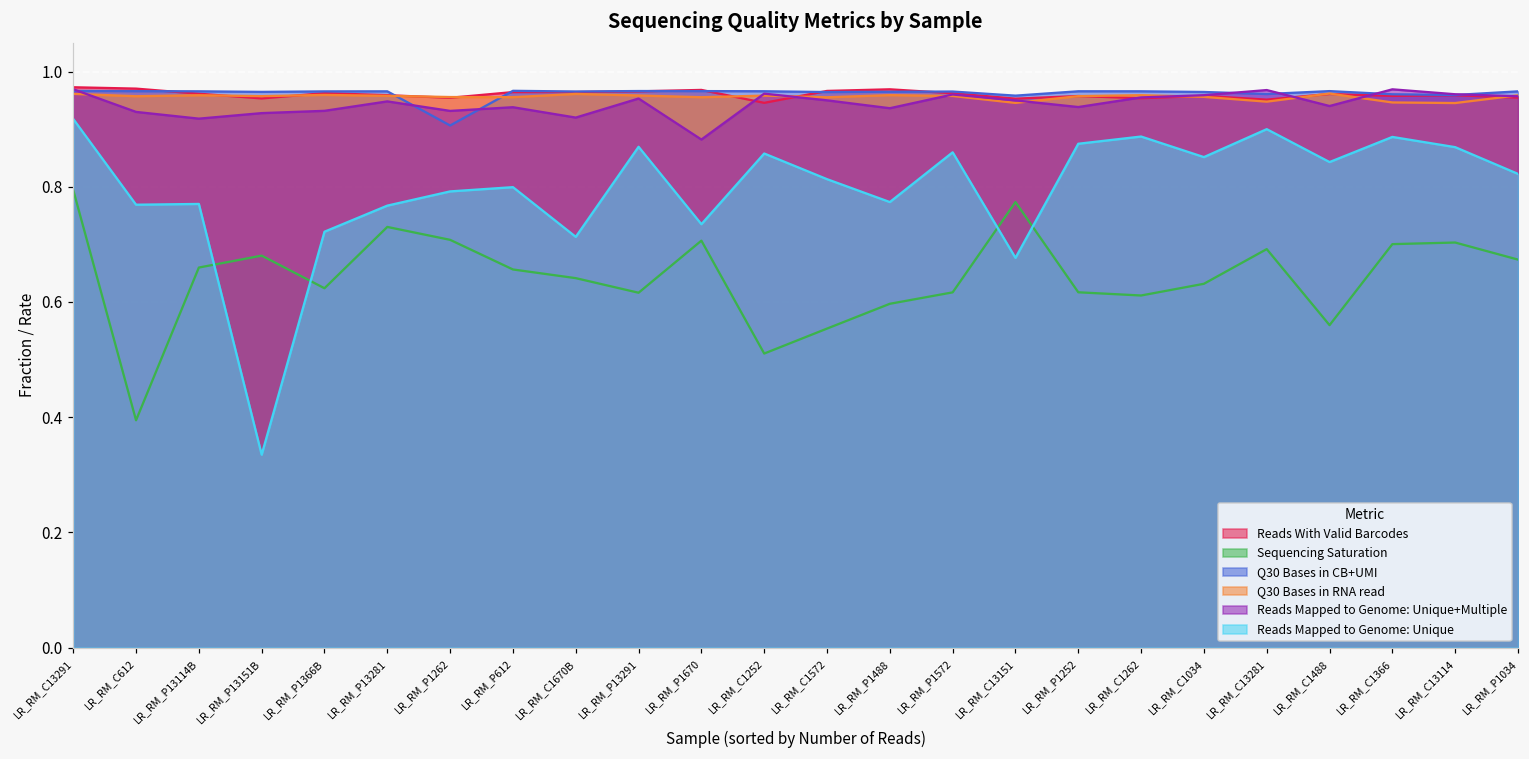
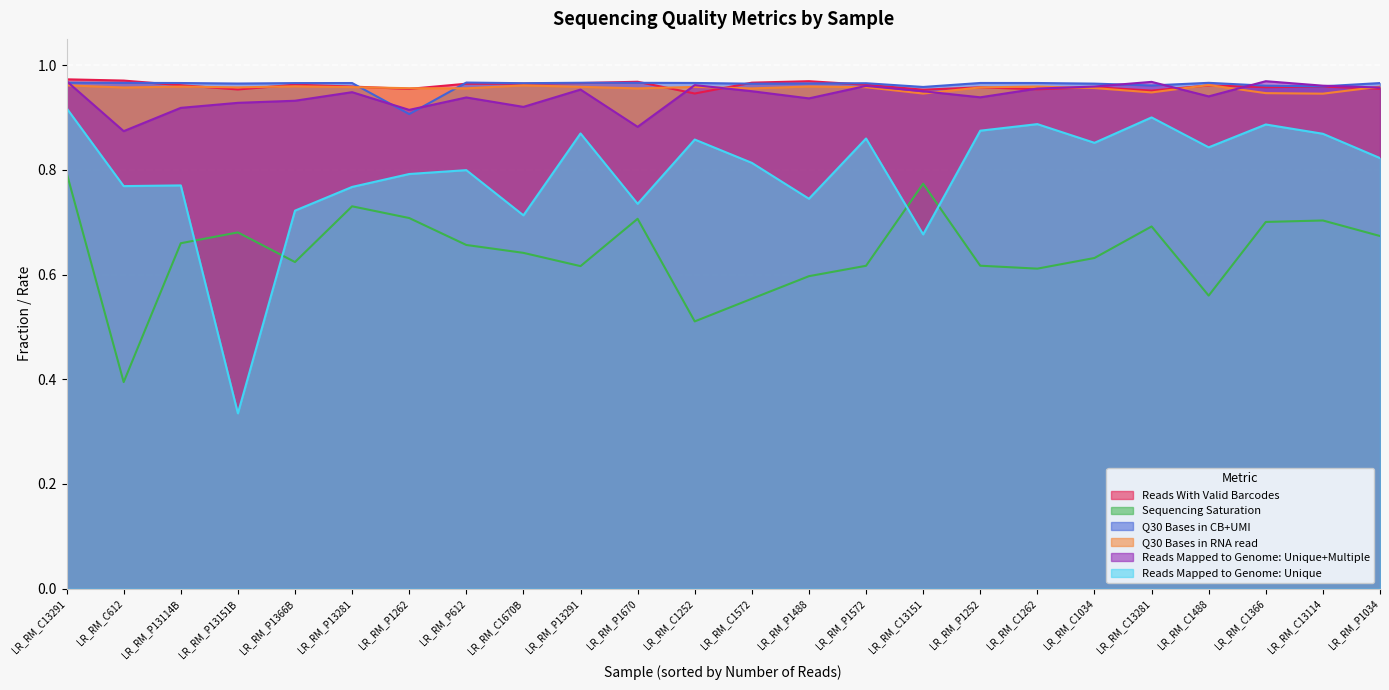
  {
    "Reads With Valid Barcodes": {
      "LR_RM_C1252": 0.95
    },
    "Sequencing Saturation": {
      "LR_RM_C13291": 0.79,
      "LR_RM_C612": 0.39,
      "LR_RM_P13114B": 0.66,
      "LR_RM_P13151B": 0.68,
      "LR_RM_P1366B": 0.62,
      "LR_RM_P13281": 0.73,
      "LR_RM_P1262": 0.71,
      "LR_RM_P612": 0.66,
      "LR_RM_C1670B": 0.64,
      "LR_RM_P13291": 0.62,
      "LR_RM_P1670": 0.71,
      "LR_RM_C1252": 0.51,
      "LR_RM_C1572": 0.55,
      "LR_RM_P1488": 0.60,
      "LR_RM_P1572": 0.62,
      "LR_RM_C13151": 0.77,
      "LR_RM_P1252": 0.62,
      "LR_RM_C1262": 0.61,
      "LR_RM_C1034": 0.63,
      "LR_RM_C13281": 0.69,
      "LR_RM_C1488": 0.56,
      "LR_RM_C1366": 0.70,
      "LR_RM_C13114": 0.70,
      "LR_RM_P1034": 0.67
    },
    "Q30 Bases in CB+UMI": {
      "LR_RM_P13151B": 0.96,
      "LR_RM_P13281": 0.97,
      "LR_RM_P1262": 0.91,
      "LR_RM_C13151": 0.96,
      "LR_RM_P1252": 0.97,
      "LR_RM_C1262": 0.97,
      "LR_RM_C1034": 0.96,
      "LR_RM_C13281": 0.96,
      "LR_RM_P1034": 0.97
    },
    "Q30 Bases in RNA read": {
      "LR_RM_C13291": 0.96,
      "LR_RM_C612": 0.96,
      "LR_RM_P612": 0.96,
      "LR_RM_P13291": 0.96,
      "LR_RM_P1670": 0.96,
      "LR_RM_C1572": 0.96,
      "LR_RM_P1488": 0.96,
      "LR_RM_C1366": 0.95,
      "LR_RM_C13114": 0.95
    },
    "Reads Mapped to Genome: Unique+Multiple": {
-     "LR_RM_C612": 0.93,
+     "LR_RM_C612": 0.87,
      "LR_RM_P13114B": 0.92,
      "LR_RM_P13151B": 0.93,
      "LR_RM_P1366B": 0.93,
      "LR_RM_P13281": 0.95,
-     "LR_RM_P1262": 0.93,
+     "LR_RM_P1262": 0.91,
      "LR_RM_P612": 0.94,
      "LR_RM_C1670B": 0.92,
      "LR_RM_P13291": 0.95,
      "LR_RM_P1670": 0.88,
      "LR_RM_C1572": 0.95,
      "LR_RM_P1488": 0.94,
      "LR_RM_P1252": 0.94,
      "LR_RM_C13281": 0.97,
      "LR_RM_C1488": 0.94,
      "LR_RM_C1366": 0.97
    },
    "Reads Mapped to Genome: Unique": {
      "LR_RM_C13291": 0.92,
      "LR_RM_C612": 0.77,
      "LR_RM_P13114B": 0.77,
      "LR_RM_P13151B": 0.33,
      "LR_RM_P1366B": 0.72,
      "LR_RM_P13281": 0.77,
      "LR_RM_P1262": 0.79,
      "LR_RM_P612": 0.80,
      "LR_RM_C1670B": 0.71,
      "LR_RM_P13291": 0.87,
      "LR_RM_P1670": 0.74,
      "LR_RM_C1252": 0.86,
      "LR_RM_C1572": 0.81,
-     "LR_RM_P1488": 0.77,
+     "LR_RM_P1488": 0.74,
      "LR_RM_P1572": 0.86,
      "LR_RM_C13151": 0.68,
      "LR_RM_P1252": 0.87,
      "LR_RM_C1262": 0.89,
      "LR_RM_C1034": 0.85,
      "LR_RM_C13281": 0.90,
      "LR_RM_C1488": 0.84,
      "LR_RM_C1366": 0.89,
      "LR_RM_C13114": 0.87,
      "LR_RM_P1034": 0.82
    }
  }
